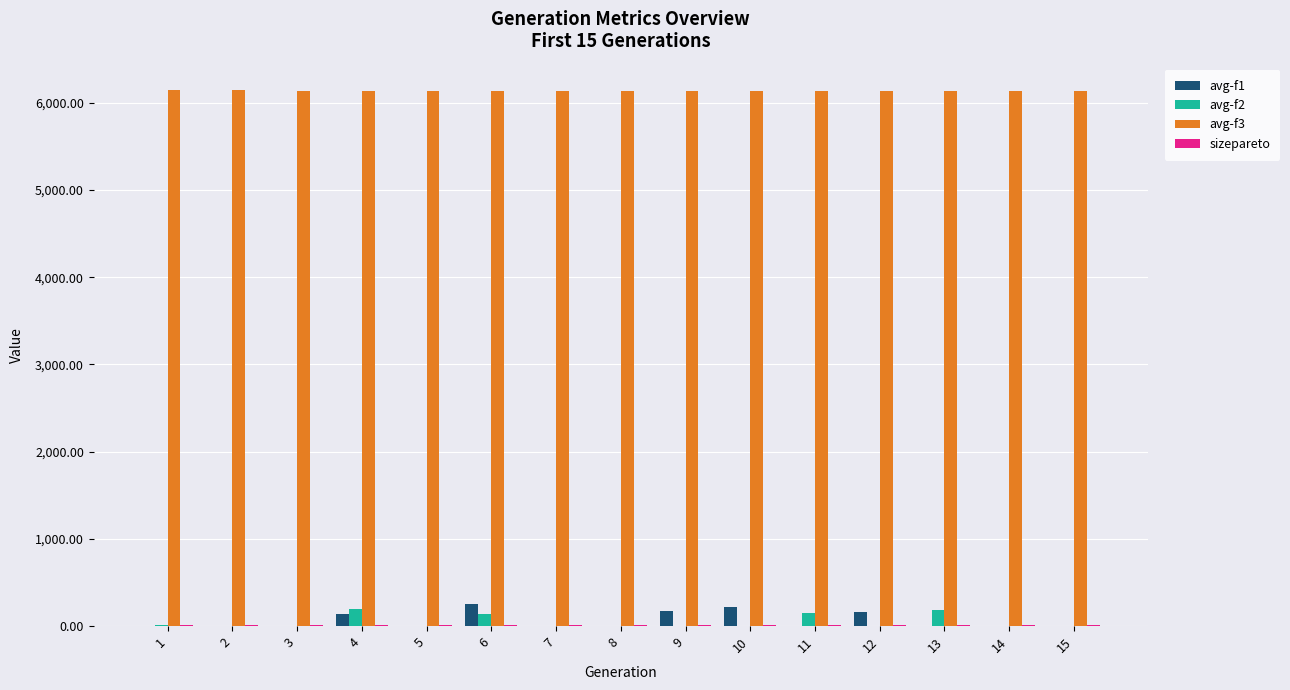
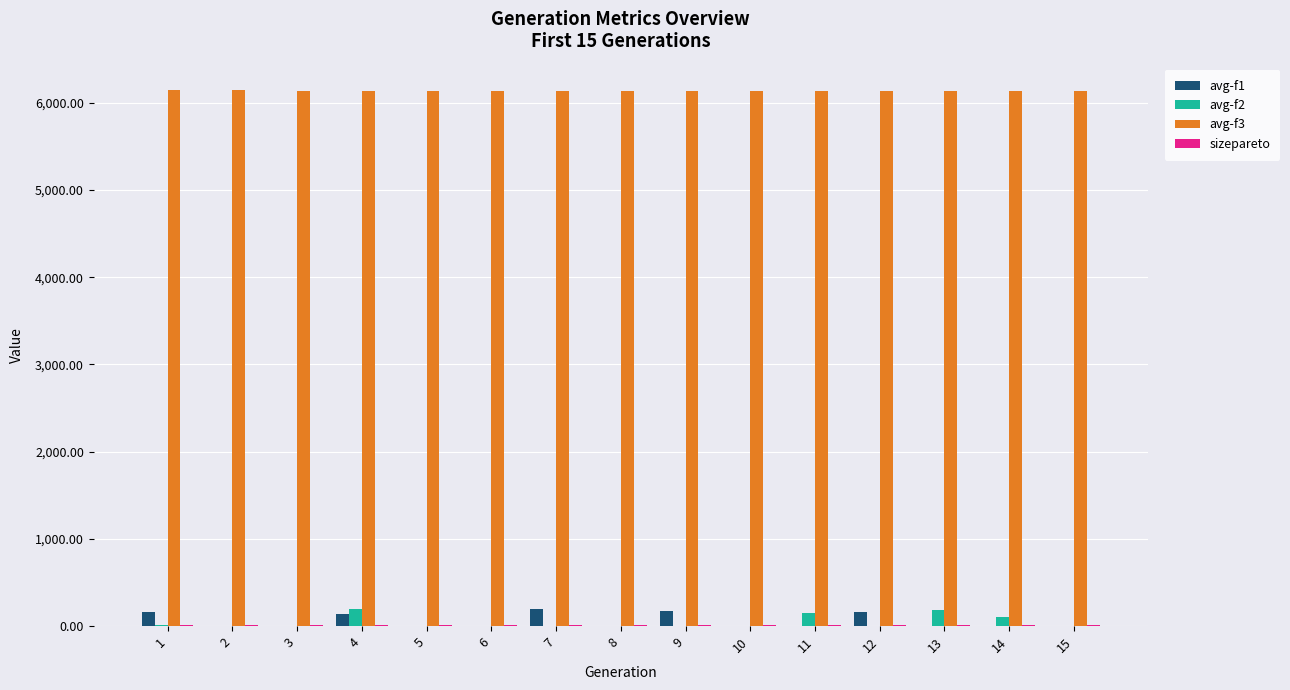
  {
    "avg-f1": {
-     "1": "0",
+     "1": "200",
      "4": "100",
-     "6": "300",
-     "7": "0",
+     "6": "0",
+     "7": "200",
      "9": "200",
-     "10": "200",
+     "10": "0",
      "12": "200"
    },
    "avg-f2": {
      "4": "200",
-     "6": "100",
+     "6": "0",
      "11": "200",
      "13": "200",
-     "14": "0"
+     "14": "100"
    },
    "avg-f3": {
      "1": "6,100",
      "2": "6,100",
      "3": "6,100",
      "4": "6,100",
      "5": "6,100",
      "6": "6,100",
      "7": "6,100",
      "8": "6,100",
      "9": "6,100",
      "10": "6,100",
      "11": "6,100",
      "12": "6,100",
      "13": "6,100",
      "14": "6,100",
      "15": "6,100"
    }
  }
